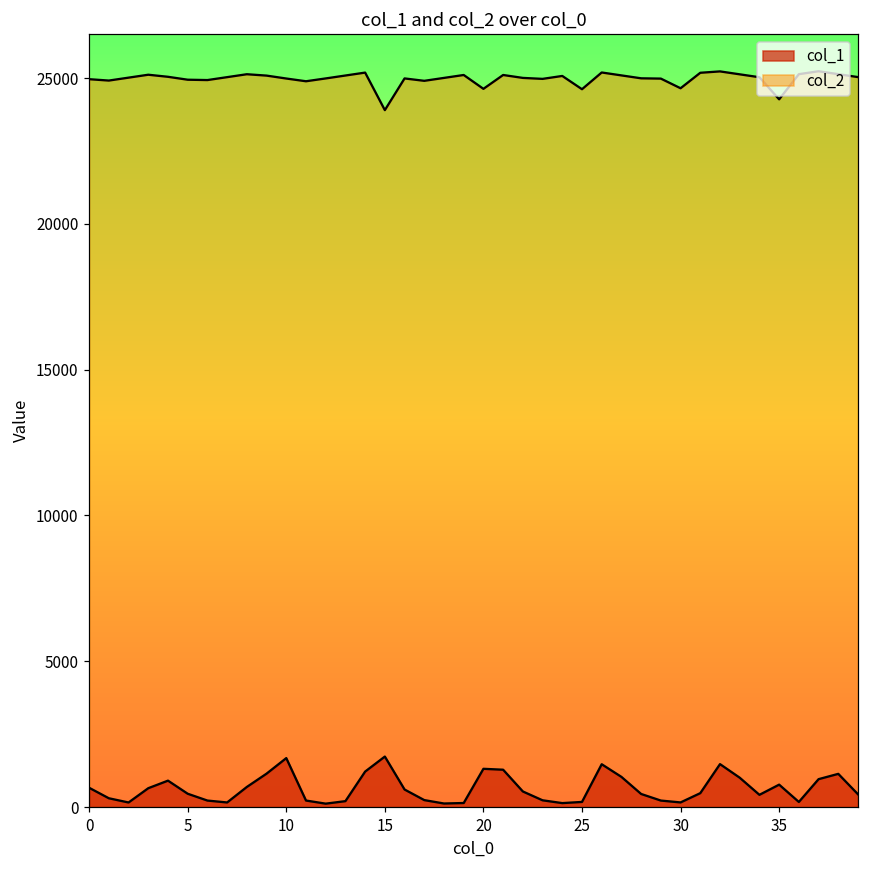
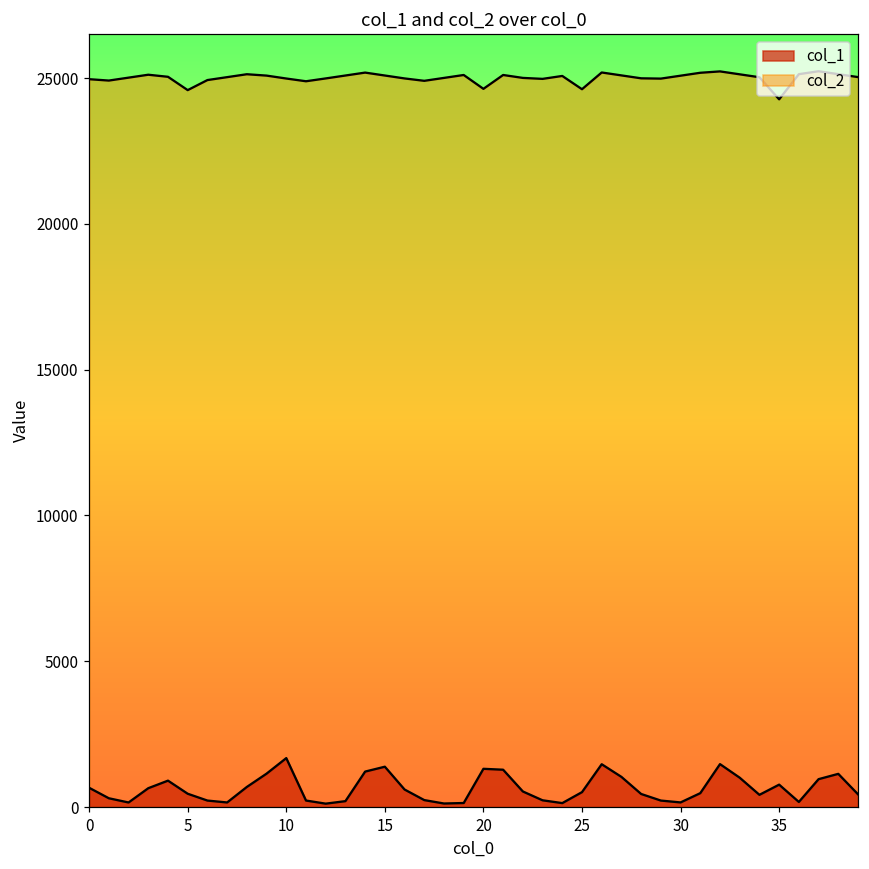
  {
    "col_1": {
      "0": 700,
      "5": 500,
      "10": 1700,
-     "15": 1700,
+     "15": 1400,
      "20": 1300,
-     "25": 200,
+     "25": 500,
      "30": 200,
      "35": 800
    },
    "col_2": {
      "0": 25000,
-     "5": 24900,
+     "5": 24600,
      "10": 25000,
-     "15": 23900,
+     "15": 25100,
      "20": 24600,
      "25": 24600,
-     "30": 24700,
+     "30": 25100,
      "35": 24300
    }
  }
